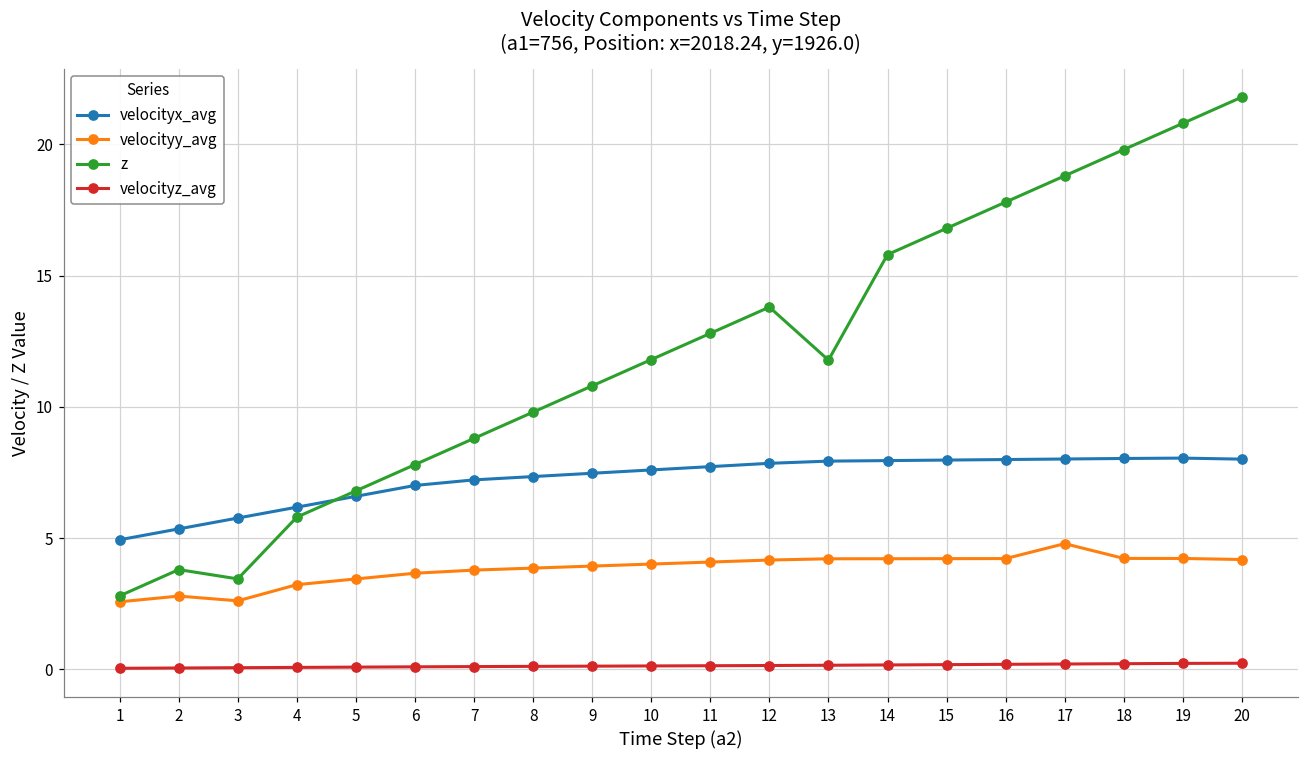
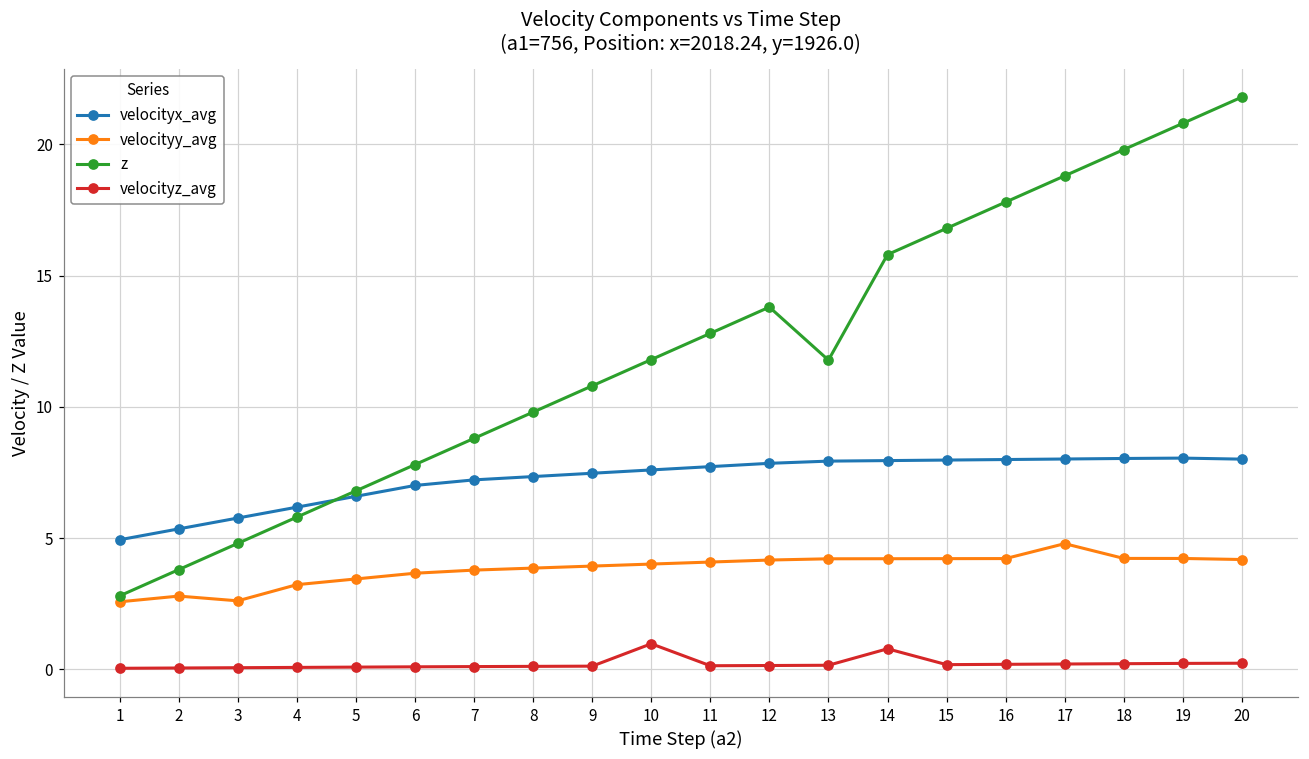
  {
    "velocityx_avg": {
      "1": 4.9,
      "2": 5.4,
      "3": 5.8,
      "4": 6.2,
      "5": 6.6,
      "6": 7.0,
      "7": 7.2,
      "8": 7.3,
      "9": 7.5,
      "10": 7.6,
      "11": 7.7,
      "12": 7.8,
      "13": 7.9,
      "14": 8.0,
      "15": 8.0,
      "16": 8.0,
      "17": 8.0,
      "18": 8.0,
      "19": 8.0,
      "20": 8.0
    },
    "velocityy_avg": {
      "1": 2.6,
      "2": 2.8,
      "3": 2.6,
      "4": 3.2,
      "5": 3.4,
      "6": 3.7,
      "7": 3.8,
      "8": 3.9,
      "9": 3.9,
      "10": 4.0,
      "11": 4.1,
      "12": 4.2,
      "13": 4.2,
      "14": 4.2,
      "15": 4.2,
      "16": 4.2,
      "17": 4.8,
      "18": 4.2,
      "19": 4.2,
      "20": 4.2
    },
    "z": {
      "1": 2.8,
      "2": 3.8,
-     "3": 3.4,
+     "3": 4.8,
      "4": 5.8,
      "5": 6.8,
      "6": 7.8,
      "7": 8.8,
      "8": 9.8,
      "9": 10.8,
      "10": 11.8,
      "11": 12.8,
      "12": 13.8,
      "13": 11.8,
      "14": 15.8,
      "15": 16.8,
      "16": 17.8,
      "17": 18.8,
      "18": 19.8,
      "19": 20.8,
      "20": 21.8
    },
    "velocityz_avg": {
      "1": 0.0,
      "2": 0.1,
      "3": 0.1,
      "4": 0.1,
      "5": 0.1,
      "6": 0.1,
      "7": 0.1,
      "8": 0.1,
      "9": 0.1,
-     "10": 0.1,
+     "10": 1.0,
      "11": 0.1,
      "12": 0.1,
      "13": 0.2,
-     "14": 0.2,
+     "14": 0.8,
      "15": 0.2,
      "16": 0.2,
      "17": 0.2,
      "18": 0.2,
      "19": 0.2,
      "20": 0.2
    }
  }
